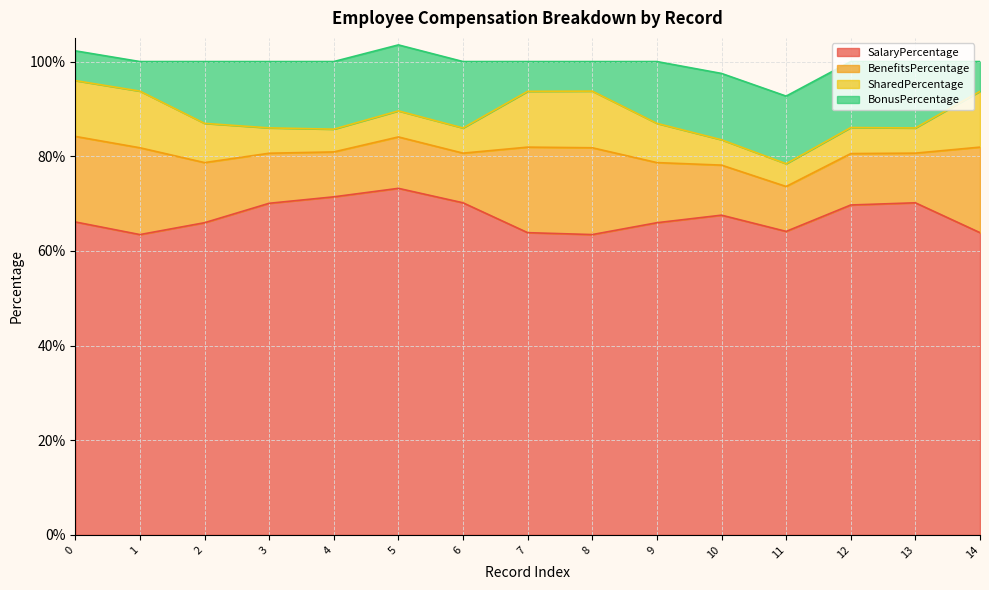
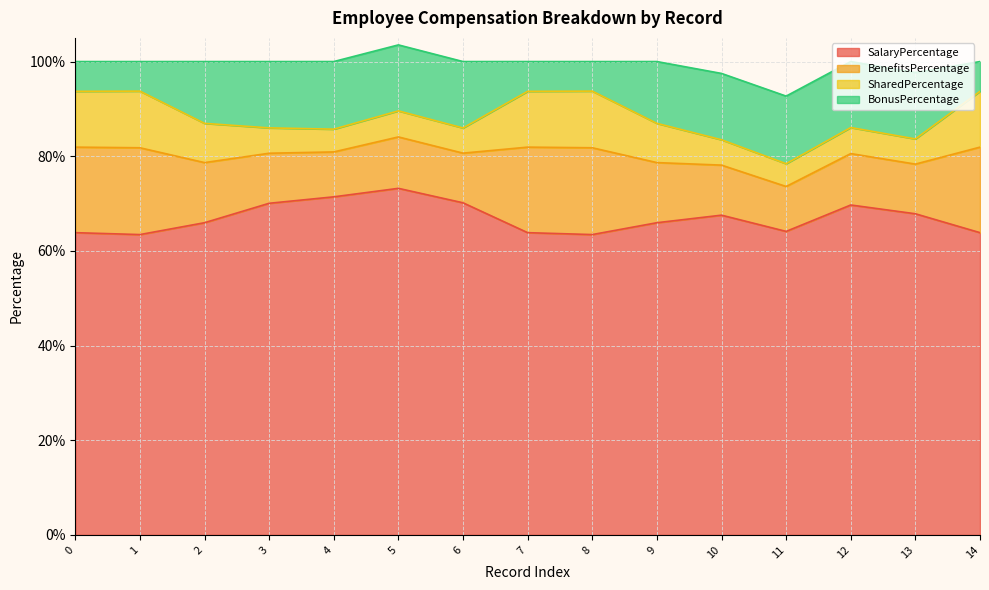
  {
    "SalaryPercentage": {
-     "0": "66%",
+     "0": "64%",
      "1": "63%",
      "2": "66%",
      "3": "70%",
      "4": "71%",
      "5": "73%",
      "6": "70%",
      "7": "64%",
      "8": "63%",
      "9": "66%",
      "10": "68%",
      "11": "64%",
      "12": "70%",
-     "13": "70%",
+     "13": "68%",
      "14": "64%"
    },
    "BonusPercentage": {
      "0": "6%",
      "1": "6%",
      "2": "13%",
      "3": "14%",
      "4": "14%",
      "5": "14%",
      "6": "14%",
      "7": "6%",
      "8": "6%",
      "9": "13%",
      "10": "14%",
      "11": "14%",
      "14": "6%"
    }
  }
